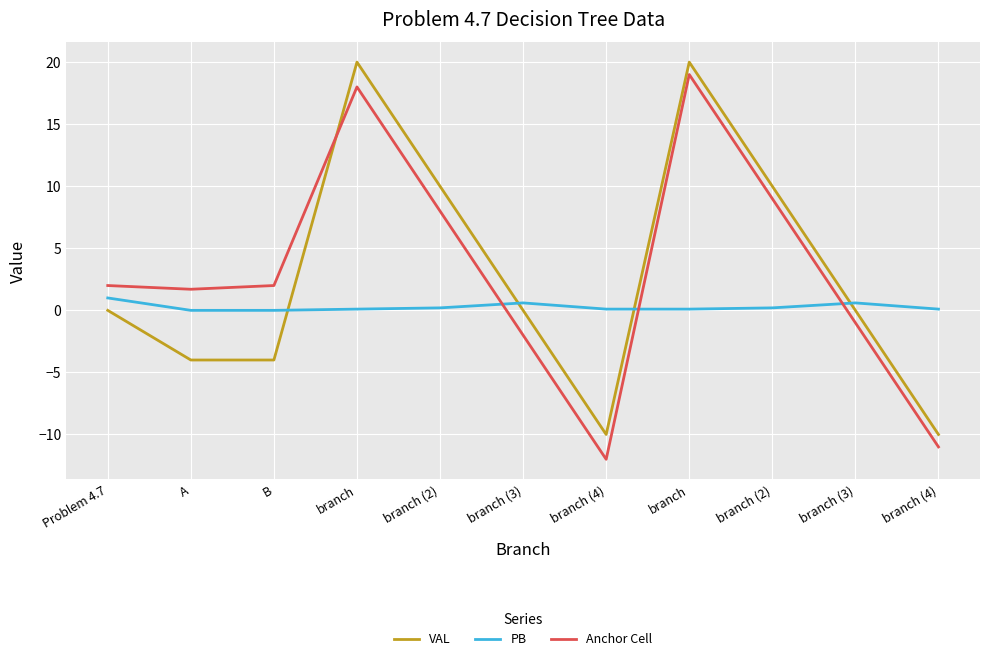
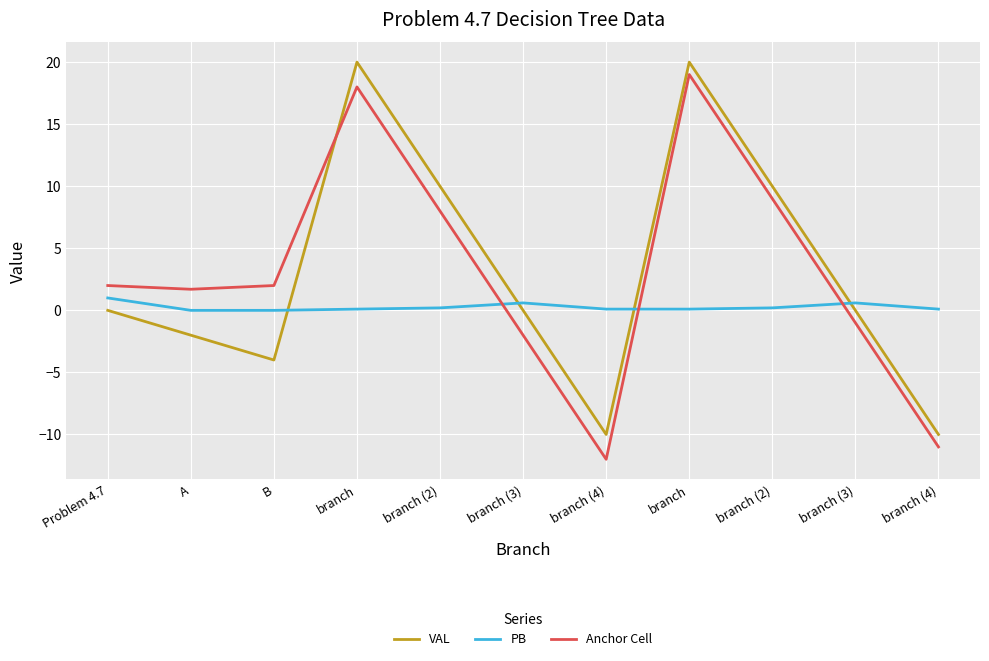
  {
    "VAL": {
      "Problem 4.7": 0,
-     "A": -4,
+     "A": -2,
      "B": -4
    },
    "PB": {
      "Problem 4.7": 1,
      "A": 0,
      "B": 0
    },
    "Anchor Cell": {
      "Problem 4.7": 2,
      "A": 1.7,
      "B": 2
    }
  }
